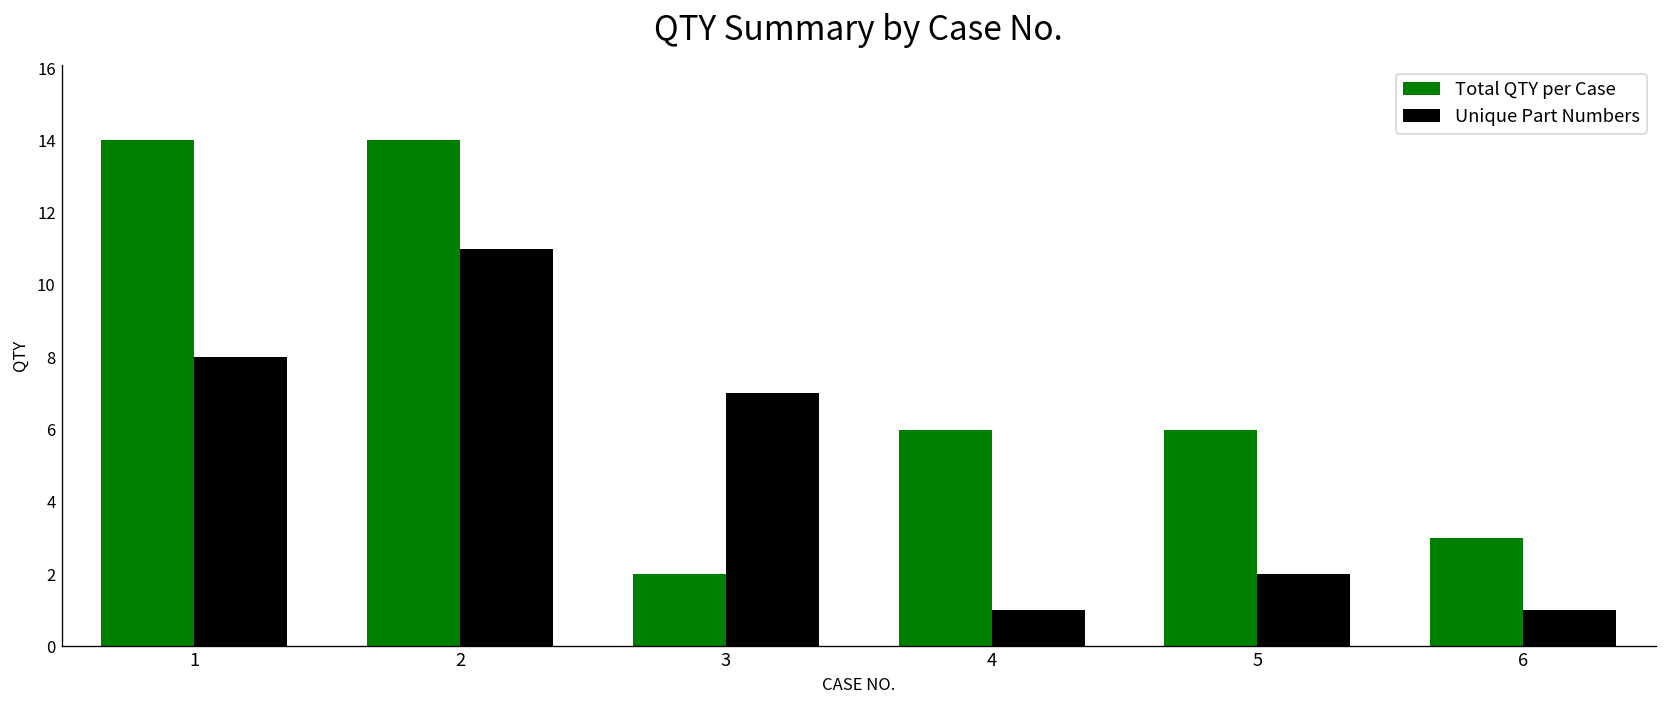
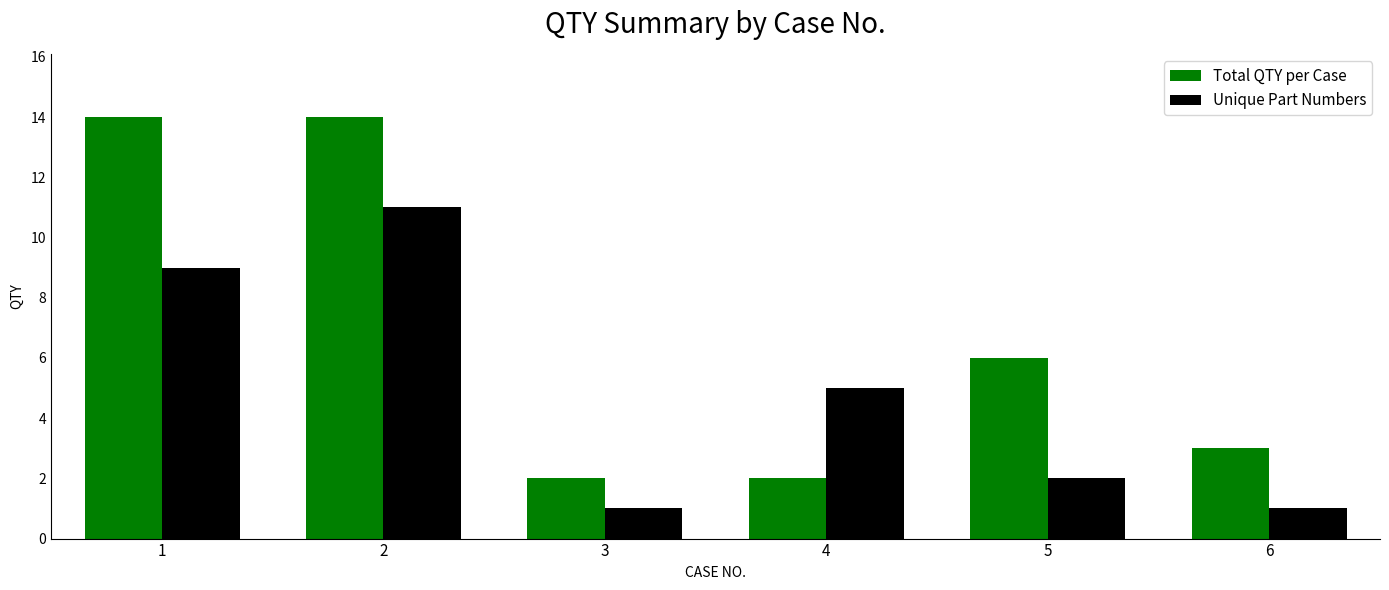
  {
    "Total QTY per Case": {
      "1": 14,
      "2": 14,
      "3": 2,
-     "4": 6,
+     "4": 2,
      "5": 6,
      "6": 3
    },
    "Unique Part Numbers": {
-     "1": 8,
+     "1": 9,
      "2": 11,
-     "3": 7,
-     "4": 1,
+     "3": 1,
+     "4": 5,
      "5": 2,
      "6": 1
    }
  }
